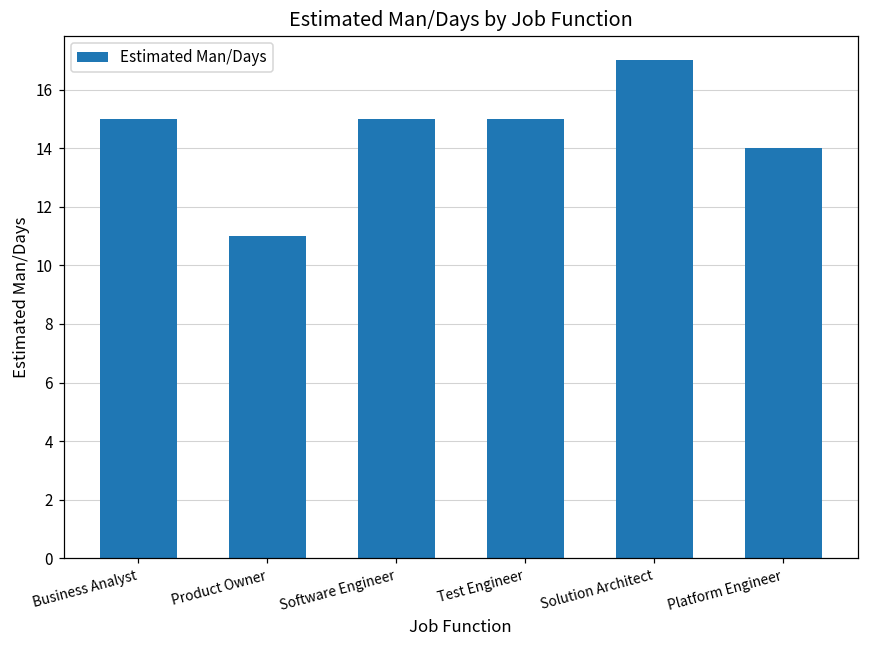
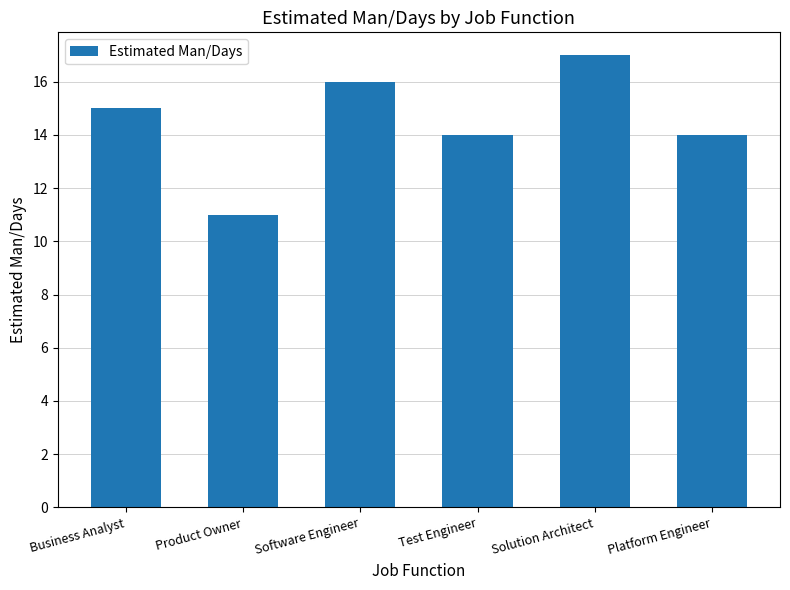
  {
    "Business Analyst": 15,
    "Product Owner": 11,
-   "Software Engineer": 15,
-   "Test Engineer": 15,
+   "Software Engineer": 16,
+   "Test Engineer": 14,
    "Solution Architect": 17,
    "Platform Engineer": 14
  }
